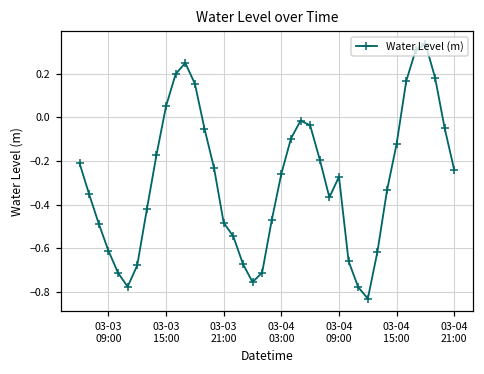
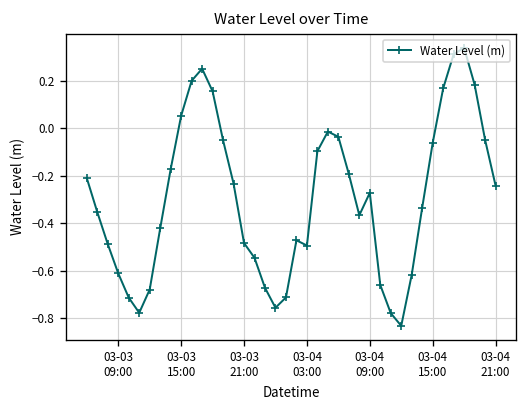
  {
    "03-03 09:00": -0.61,
    "03-03 15:00": 0.05,
    "03-03 21:00": -0.48,
-   "03-04 03:00": -0.26,
+   "03-04 03:00": -0.49,
    "03-04 09:00": -0.27,
-   "03-04 15:00": -0.12,
+   "03-04 15:00": -0.06,
    "03-04 21:00": -0.24
  }
